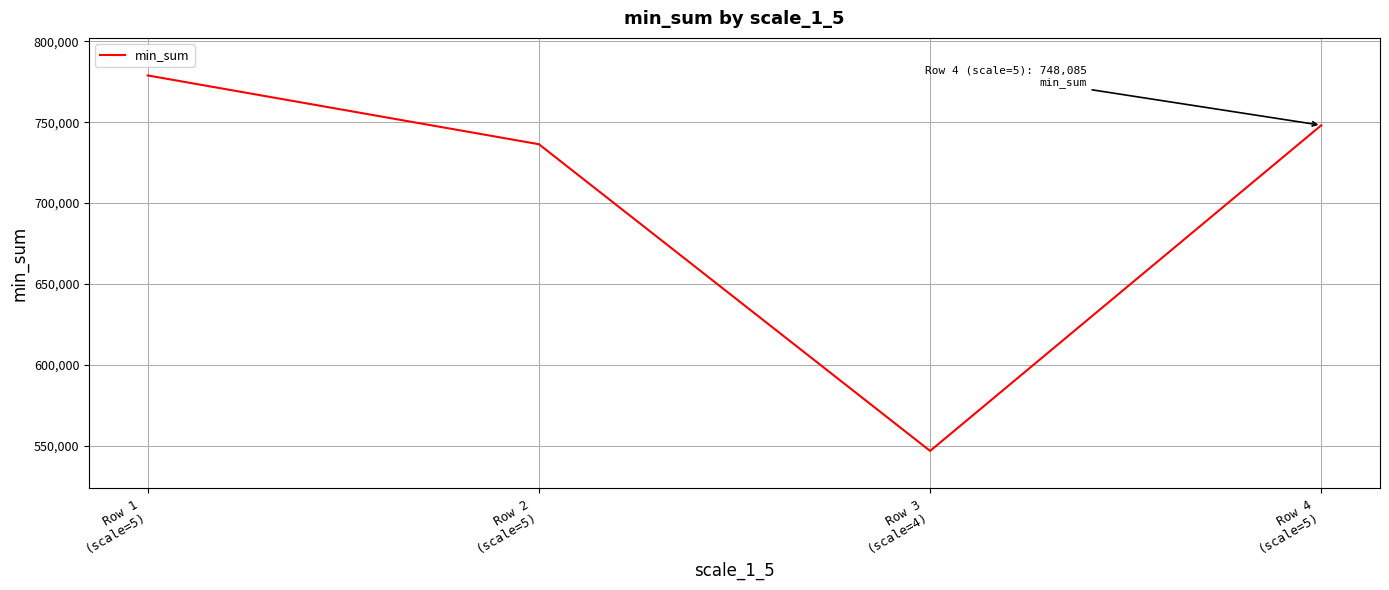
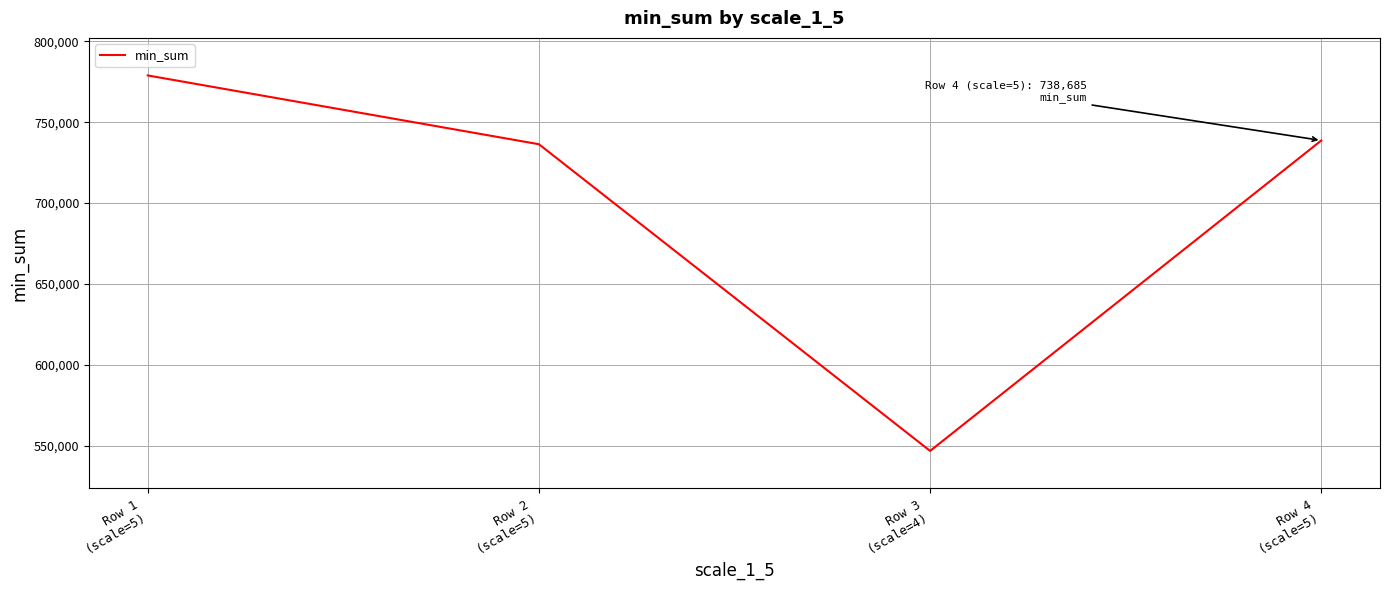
  {
-   "Row 4 (scale=5)": "748,085"
+   "Row 4 (scale=5)": "738,685"
  }
